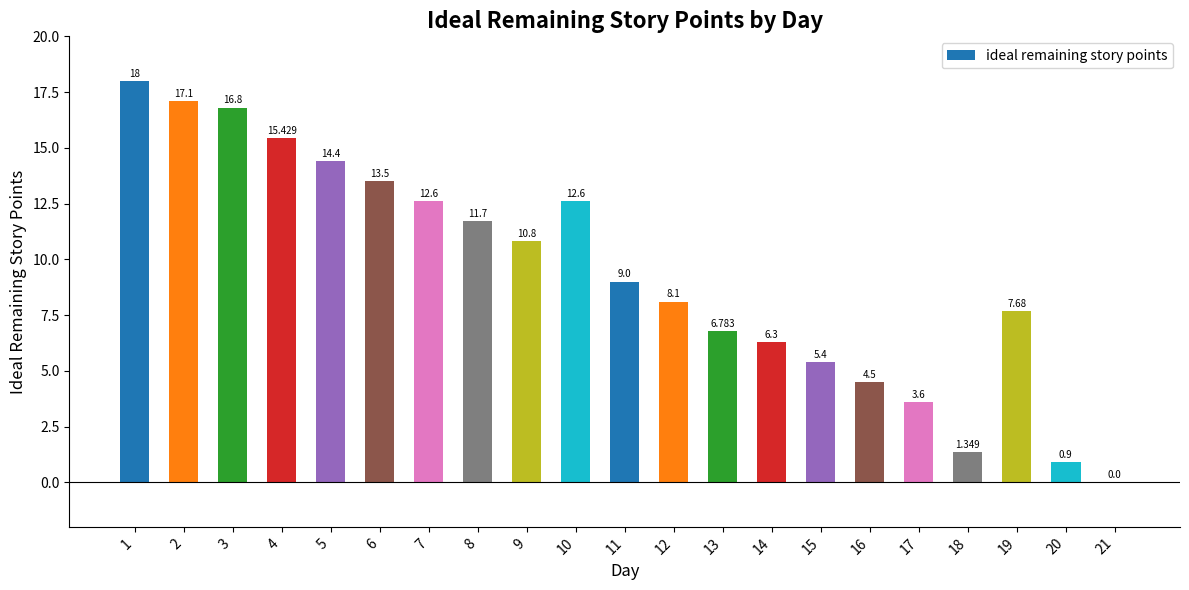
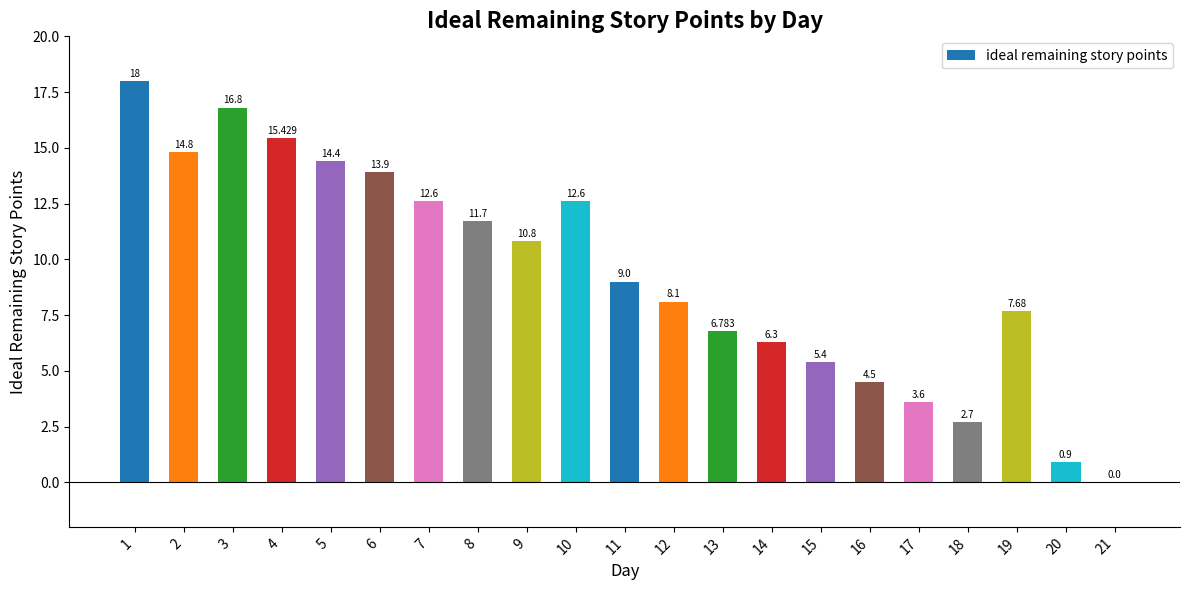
  {
    "1": 18,
-   "2": 17.1,
+   "2": 14.8,
    "3": 16.8,
    "4": 15.429,
    "5": 14.4,
-   "6": 13.5,
+   "6": 13.9,
    "7": 12.6,
    "8": 11.7,
    "9": 10.8,
    "10": 12.6,
    "11": 9.0,
    "12": 8.1,
    "13": 6.783,
    "14": 6.3,
    "15": 5.4,
    "16": 4.5,
    "17": 3.6,
-   "18": 1.349,
+   "18": 2.7,
    "19": 7.68,
    "20": 0.9,
    "21": 0.0
  }
